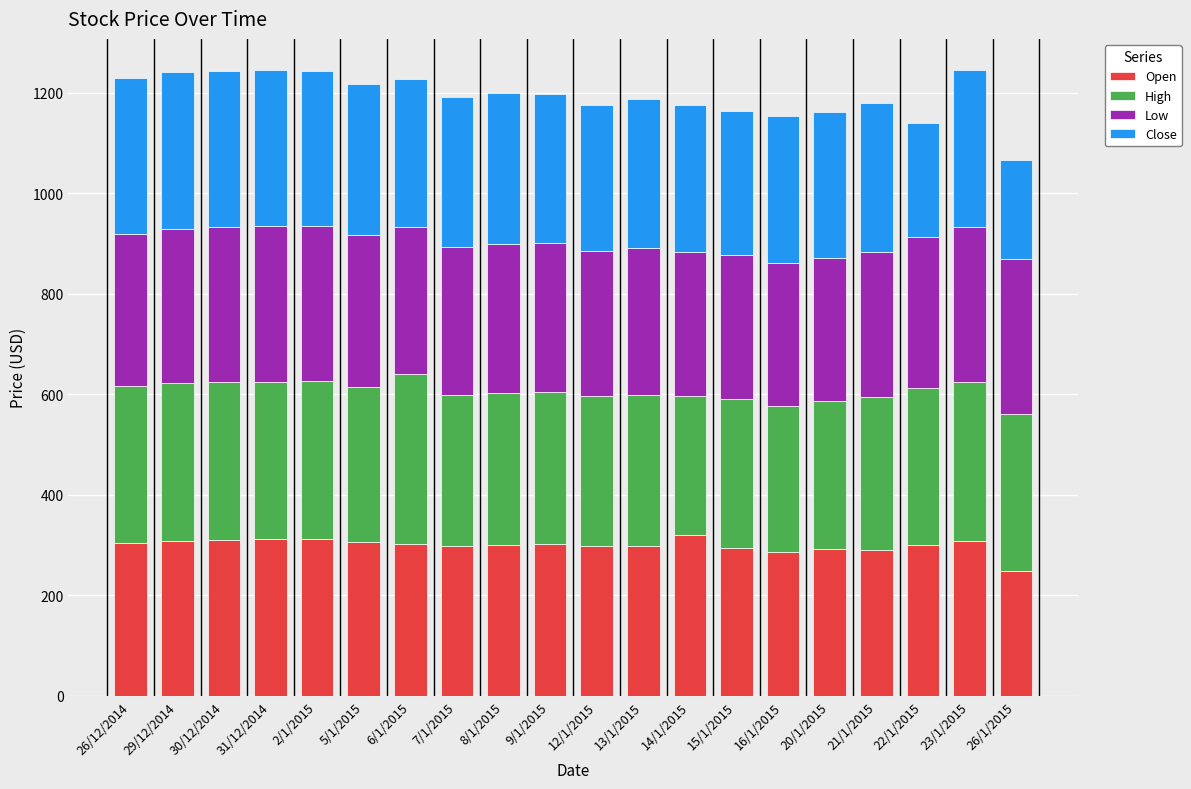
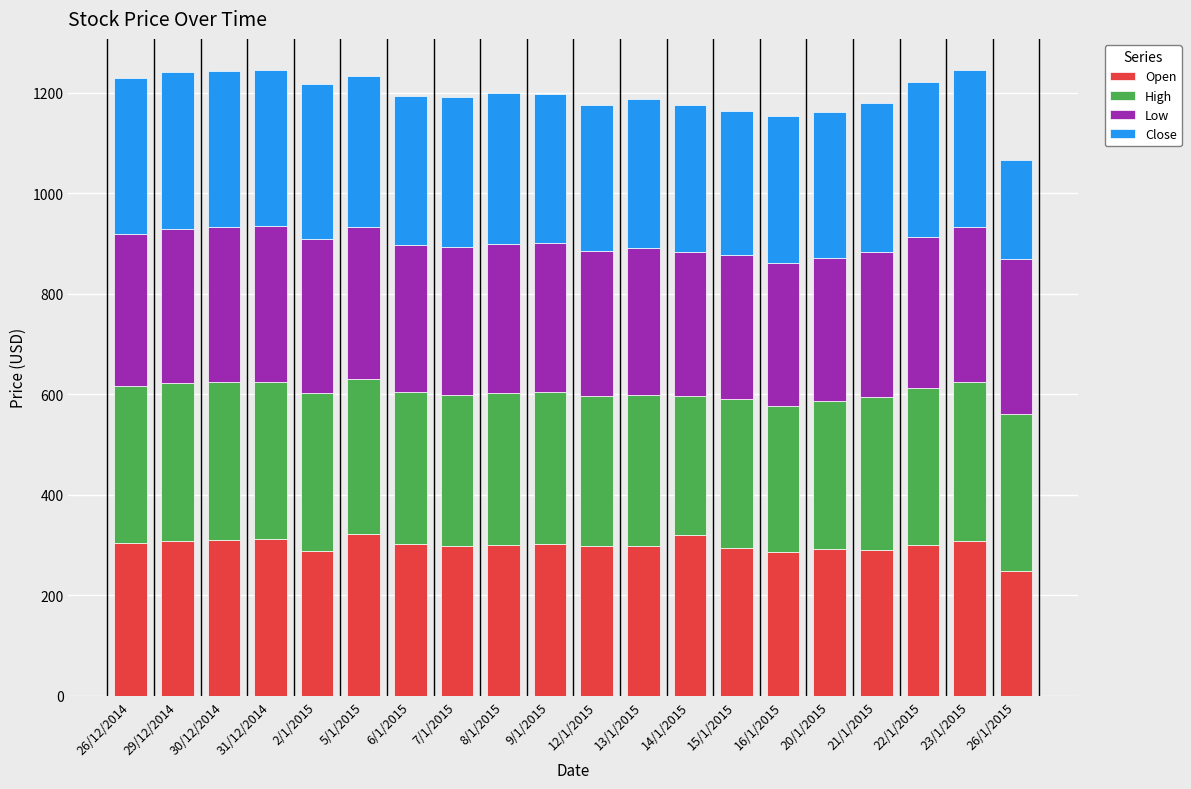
  {
    "Open": {
      "26/12/2014": 310,
      "29/12/2014": 310,
      "30/12/2014": 310,
      "31/12/2014": 310,
-     "2/1/2015": 310,
-     "5/1/2015": 310,
+     "2/1/2015": 290,
+     "5/1/2015": 320,
      "6/1/2015": 300,
      "7/1/2015": 300,
      "8/1/2015": 300,
      "9/1/2015": 300,
      "12/1/2015": 300,
      "13/1/2015": 300,
      "14/1/2015": 320,
      "15/1/2015": 290,
      "16/1/2015": 290,
      "20/1/2015": 290,
      "21/1/2015": 290,
      "22/1/2015": 300,
      "23/1/2015": 310,
      "26/1/2015": 250
    },
    "High": {
      "26/12/2014": 310,
      "29/12/2014": 310,
      "30/12/2014": 310,
      "31/12/2014": 310,
      "2/1/2015": 310,
      "5/1/2015": 310,
-     "6/1/2015": 340,
+     "6/1/2015": 300,
      "7/1/2015": 300,
      "8/1/2015": 300,
      "9/1/2015": 300,
      "12/1/2015": 300,
      "13/1/2015": 300,
      "14/1/2015": 280,
      "15/1/2015": 300,
      "16/1/2015": 290,
      "20/1/2015": 290,
      "21/1/2015": 310,
      "22/1/2015": 310,
      "23/1/2015": 320,
      "26/1/2015": 310
    },
    "Low": {
      "26/12/2014": 300,
      "29/12/2014": 310,
      "30/12/2014": 310,
      "31/12/2014": 310,
      "2/1/2015": 310,
      "5/1/2015": 300,
      "6/1/2015": 290,
      "7/1/2015": 300,
      "8/1/2015": 300,
      "9/1/2015": 300,
      "12/1/2015": 290,
      "13/1/2015": 290,
      "14/1/2015": 290,
      "15/1/2015": 290,
      "16/1/2015": 290,
      "20/1/2015": 290,
      "21/1/2015": 290,
      "22/1/2015": 300,
      "23/1/2015": 310,
      "26/1/2015": 310
    },
    "Close": {
      "26/12/2014": 310,
      "29/12/2014": 310,
      "30/12/2014": 310,
      "31/12/2014": 310,
      "2/1/2015": 310,
      "5/1/2015": 300,
      "6/1/2015": 300,
      "7/1/2015": 300,
      "8/1/2015": 300,
      "9/1/2015": 300,
      "12/1/2015": 290,
      "13/1/2015": 290,
      "14/1/2015": 290,
      "15/1/2015": 290,
      "16/1/2015": 290,
      "20/1/2015": 290,
      "21/1/2015": 300,
-     "22/1/2015": 230,
+     "22/1/2015": 310,
      "23/1/2015": 310,
      "26/1/2015": 200
    }
  }
